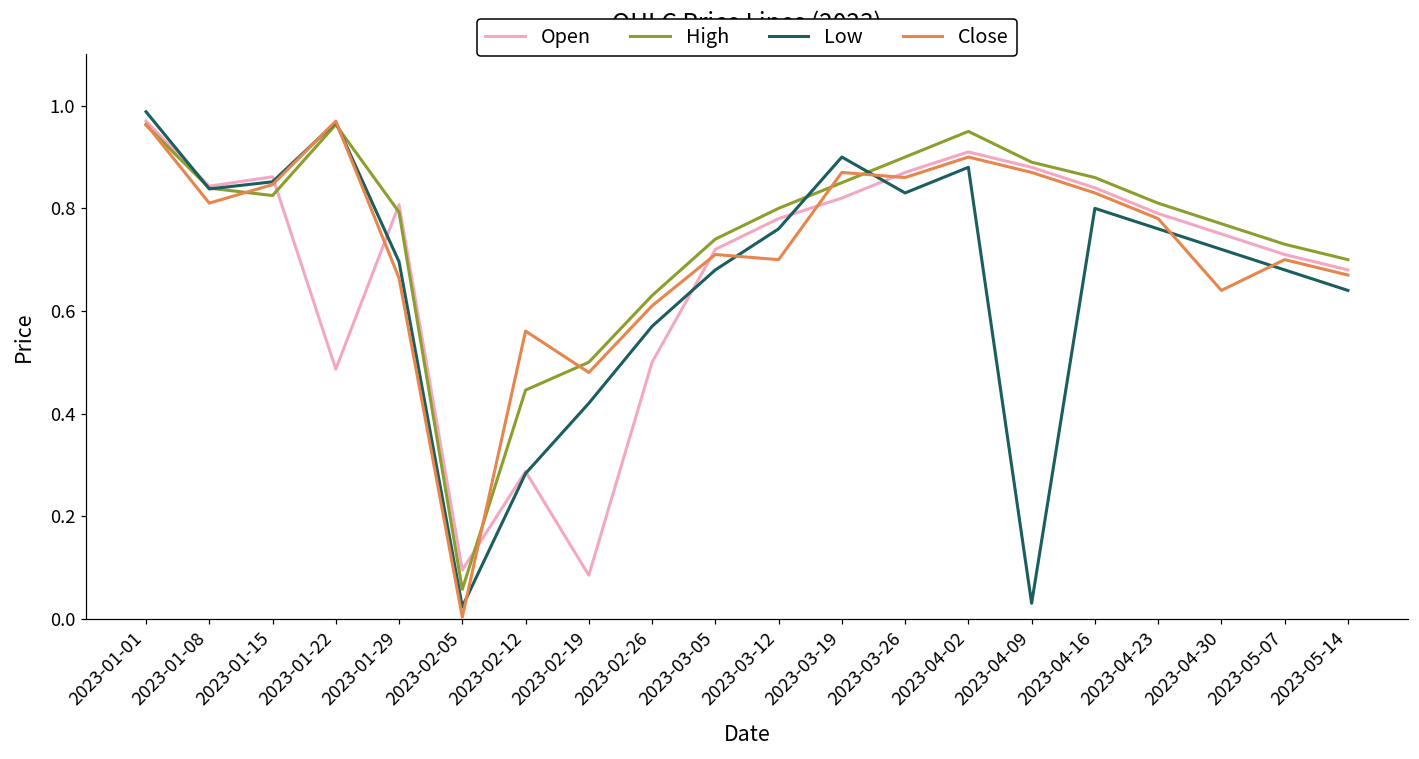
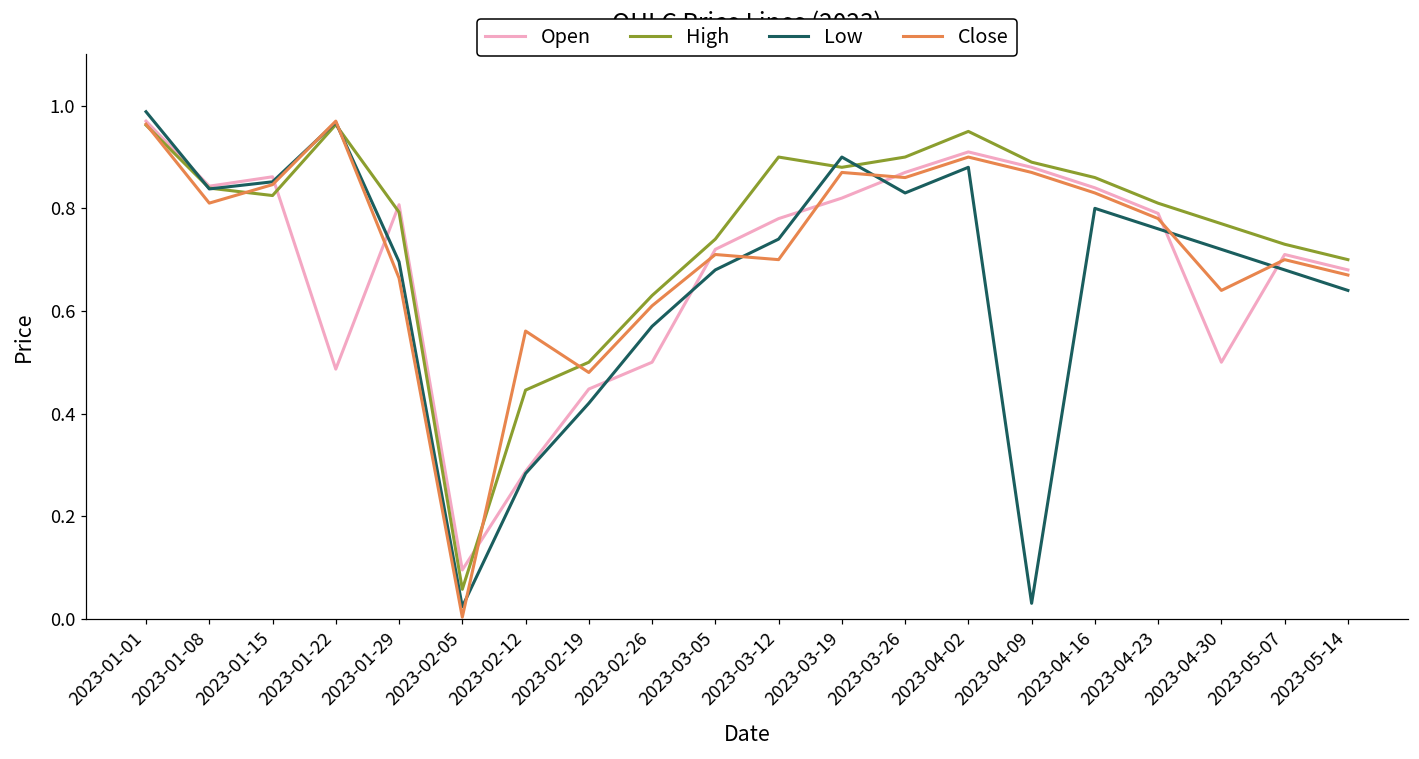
  {
    "Open": {
      "2023-01-01": 0.97,
      "2023-01-15": 0.86,
      "2023-01-22": 0.49,
      "2023-01-29": 0.81,
      "2023-02-05": 0.10,
-     "2023-02-19": 0.08,
+     "2023-02-19": 0.45,
      "2023-02-26": 0.50,
      "2023-03-05": 0.72,
      "2023-03-12": 0.78,
      "2023-03-19": 0.82,
      "2023-03-26": 0.87,
      "2023-04-02": 0.91,
      "2023-04-09": 0.88,
      "2023-04-16": 0.84,
      "2023-04-23": 0.79,
-     "2023-04-30": 0.75,
+     "2023-04-30": 0.50,
      "2023-05-07": 0.71,
      "2023-05-14": 0.68
    },
    "High": {
      "2023-01-15": 0.82,
      "2023-01-29": 0.79,
      "2023-02-05": 0.06,
      "2023-02-12": 0.45,
      "2023-02-19": 0.50,
      "2023-02-26": 0.63,
      "2023-03-05": 0.74,
-     "2023-03-12": 0.8,
-     "2023-03-19": 0.85,
+     "2023-03-12": 0.9,
+     "2023-03-19": 0.88,
      "2023-03-26": 0.90,
      "2023-04-02": 0.95,
      "2023-04-09": 0.89,
      "2023-04-16": 0.86,
      "2023-04-23": 0.81,
      "2023-04-30": 0.77,
      "2023-05-07": 0.73,
      "2023-05-14": 0.70
    },
    "Low": {
      "2023-01-01": 0.99,
      "2023-01-29": 0.70,
      "2023-02-05": 0.02,
      "2023-02-19": 0.42,
      "2023-02-26": 0.57,
      "2023-03-05": 0.68,
-     "2023-03-12": 0.76,
+     "2023-03-12": 0.74,
      "2023-03-19": 0.90,
      "2023-03-26": 0.83,
      "2023-04-02": 0.88,
      "2023-04-09": 0.03,
      "2023-04-16": 0.80,
      "2023-04-23": 0.76,
      "2023-04-30": 0.72,
      "2023-05-07": 0.68,
      "2023-05-14": 0.64
    },
    "Close": {
      "2023-01-08": 0.81,
      "2023-01-29": 0.66,
      "2023-02-05": 0.00,
      "2023-02-12": 0.56,
      "2023-02-19": 0.48,
      "2023-02-26": 0.61,
      "2023-03-05": 0.71,
      "2023-03-12": 0.70,
      "2023-03-19": 0.87,
      "2023-03-26": 0.86,
      "2023-04-02": 0.90,
      "2023-04-09": 0.87,
      "2023-04-16": 0.83,
      "2023-04-23": 0.78,
      "2023-04-30": 0.64,
      "2023-05-07": 0.70,
      "2023-05-14": 0.67
    }
  }
